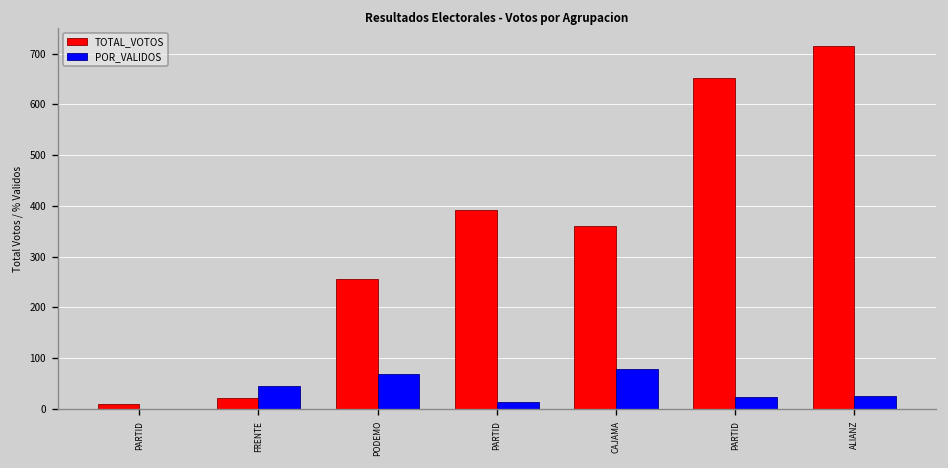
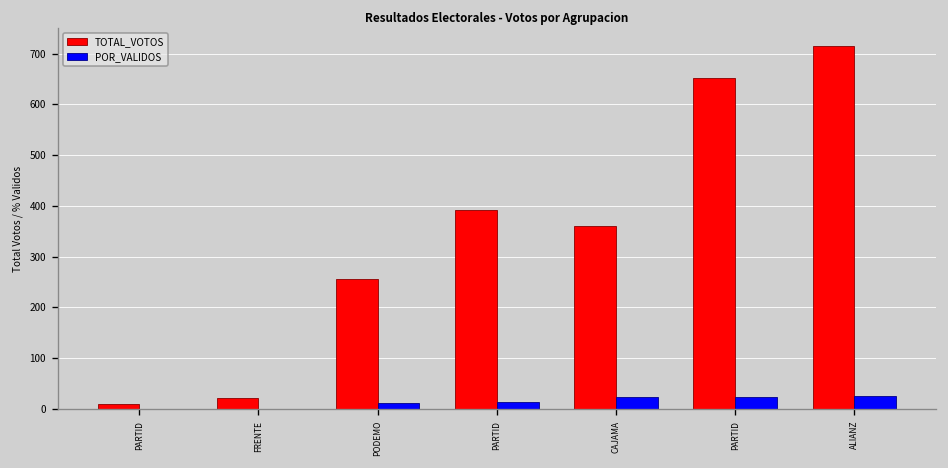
  {
    "TOTAL_VOTOS": {
      "FRENTE": 20,
      "PODEMO": 260,
      "CAJAMA": 360,
      "ALIANZ": 710
    },
    "POR_VALIDOS": {
-     "FRENTE": 50,
-     "PODEMO": 70,
-     "CAJAMA": 80,
+     "FRENTE": 0,
+     "PODEMO": 10,
+     "CAJAMA": 20,
      "ALIANZ": 30
    }
  }
